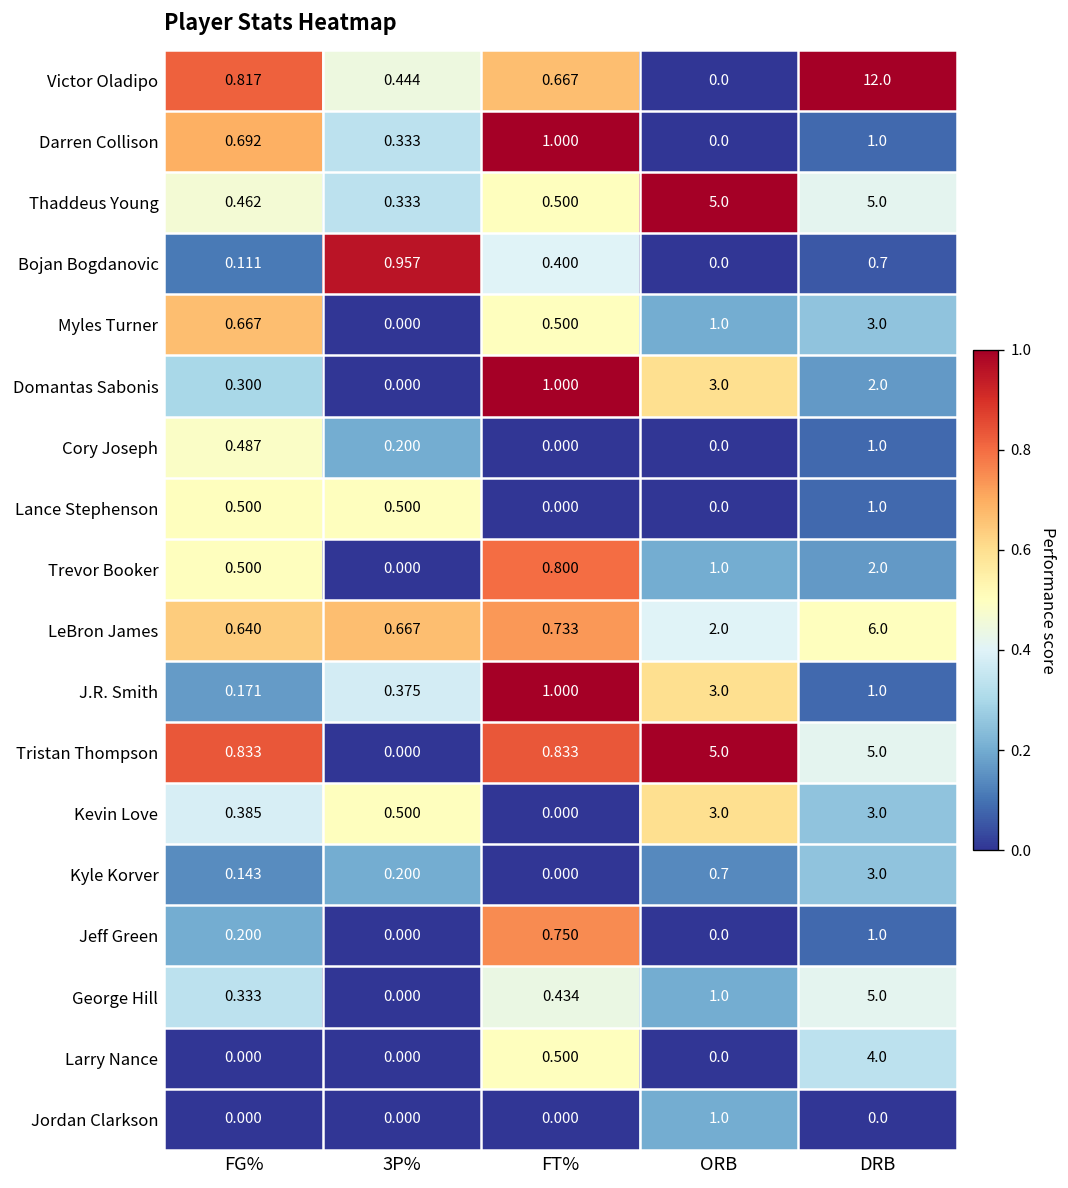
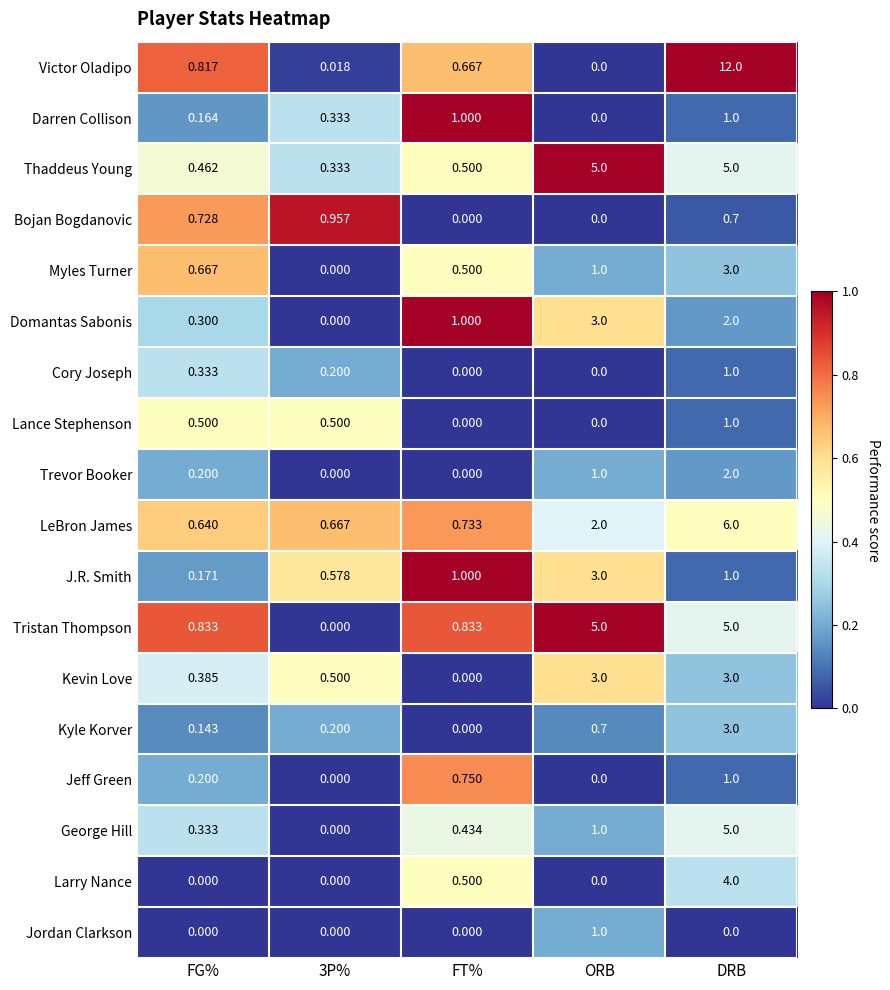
  {
    "Victor Oladipo": {
      "FG%": 0.817,
-     "3P%": 0.444,
+     "3P%": 0.018,
      "FT%": 0.667,
      "ORB": 0.0,
      "DRB": 12.0
    },
    "Darren Collison": {
-     "FG%": 0.692,
+     "FG%": 0.164,
      "3P%": 0.333,
      "FT%": 1.000,
      "ORB": 0.0,
      "DRB": 1.0
    },
    "Thaddeus Young": {
      "FG%": 0.462,
      "3P%": 0.333,
      "FT%": 0.500,
      "ORB": 5.0,
      "DRB": 5.0
    },
    "Bojan Bogdanovic": {
-     "FG%": 0.111,
+     "FG%": 0.728,
      "3P%": 0.957,
-     "FT%": 0.400,
+     "FT%": 0.000,
      "ORB": 0.0,
      "DRB": 0.7
    },
    "Myles Turner": {
      "FG%": 0.667,
      "3P%": 0.000,
      "FT%": 0.500,
      "ORB": 1.0,
      "DRB": 3.0
    },
    "Domantas Sabonis": {
      "FG%": 0.300,
      "3P%": 0.000,
      "FT%": 1.000,
      "ORB": 3.0,
      "DRB": 2.0
    },
    "Cory Joseph": {
-     "FG%": 0.487,
+     "FG%": 0.333,
      "3P%": 0.200,
      "FT%": 0.000,
      "ORB": 0.0,
      "DRB": 1.0
    },
    "Lance Stephenson": {
      "FG%": 0.500,
      "3P%": 0.500,
      "FT%": 0.000,
      "ORB": 0.0,
      "DRB": 1.0
    },
    "Trevor Booker": {
-     "FG%": 0.500,
+     "FG%": 0.200,
      "3P%": 0.000,
-     "FT%": 0.800,
+     "FT%": 0.000,
      "ORB": 1.0,
      "DRB": 2.0
    },
    "LeBron James": {
      "FG%": 0.640,
      "3P%": 0.667,
      "FT%": 0.733,
      "ORB": 2.0,
      "DRB": 6.0
    },
    "J.R. Smith": {
      "FG%": 0.171,
-     "3P%": 0.375,
+     "3P%": 0.578,
      "FT%": 1.000,
      "ORB": 3.0,
      "DRB": 1.0
    },
    "Tristan Thompson": {
      "FG%": 0.833,
      "3P%": 0.000,
      "FT%": 0.833,
      "ORB": 5.0,
      "DRB": 5.0
    },
    "Kevin Love": {
      "FG%": 0.385,
      "3P%": 0.500,
      "FT%": 0.000,
      "ORB": 3.0,
      "DRB": 3.0
    },
    "Kyle Korver": {
      "FG%": 0.143,
      "3P%": 0.200,
      "FT%": 0.000,
      "ORB": 0.7,
      "DRB": 3.0
    },
    "Jeff Green": {
      "FG%": 0.200,
      "3P%": 0.000,
      "FT%": 0.750,
      "ORB": 0.0,
      "DRB": 1.0
    },
    "George Hill": {
      "FG%": 0.333,
      "3P%": 0.000,
      "FT%": 0.434,
      "ORB": 1.0,
      "DRB": 5.0
    },
    "Larry Nance": {
      "FG%": 0.000,
      "3P%": 0.000,
      "FT%": 0.500,
      "ORB": 0.0,
      "DRB": 4.0
    },
    "Jordan Clarkson": {
      "FG%": 0.000,
      "3P%": 0.000,
      "FT%": 0.000,
      "ORB": 1.0,
      "DRB": 0.0
    }
  }
